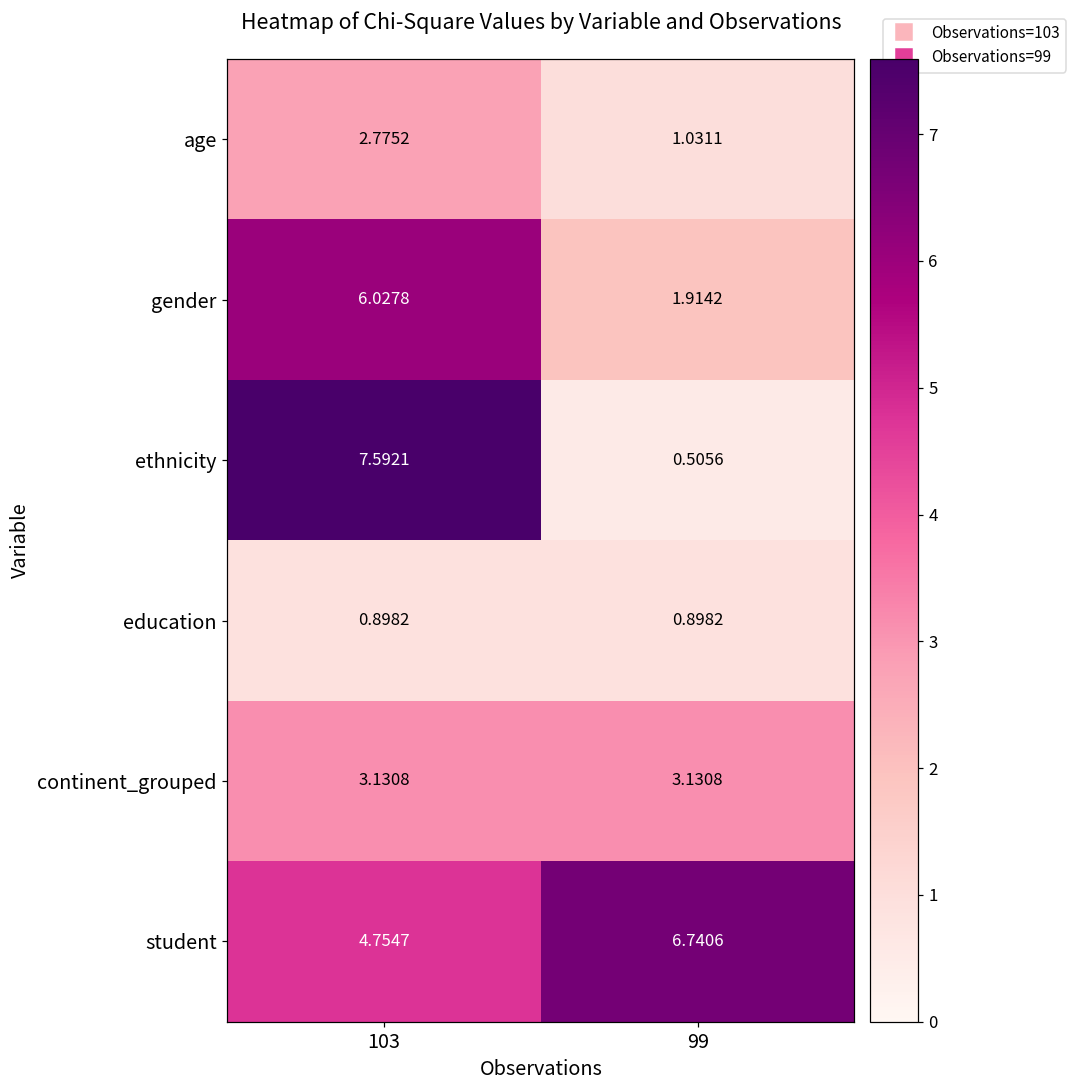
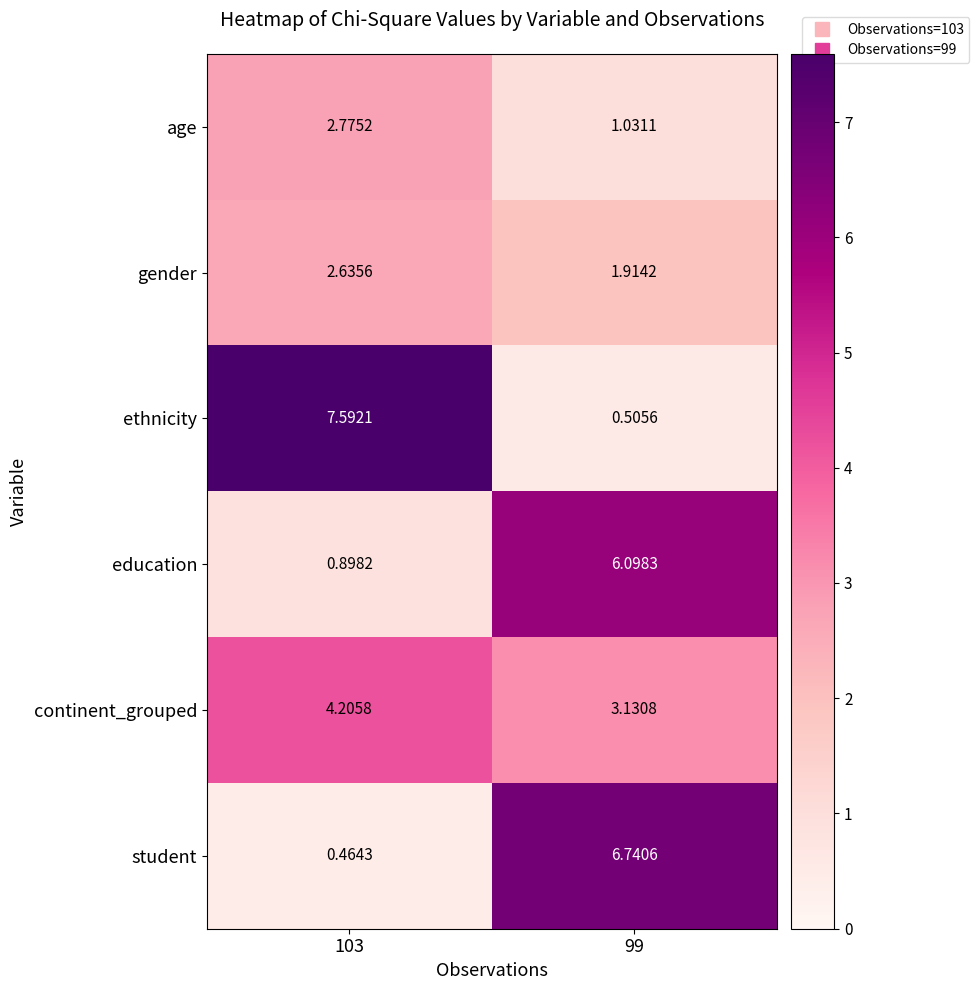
  {
    "age": {
      "103": 2.7752,
      "99": 1.0311
    },
    "gender": {
-     "103": 6.0278,
+     "103": 2.6356,
      "99": 1.9142
    },
    "ethnicity": {
      "103": 7.5921,
      "99": 0.5056
    },
    "education": {
      "103": 0.8982,
-     "99": 0.8982
+     "99": 6.0983
    },
    "continent_grouped": {
-     "103": 3.1308,
+     "103": 4.2058,
      "99": 3.1308
    },
    "student": {
-     "103": 4.7547,
+     "103": 0.4643,
      "99": 6.7406
    }
  }
